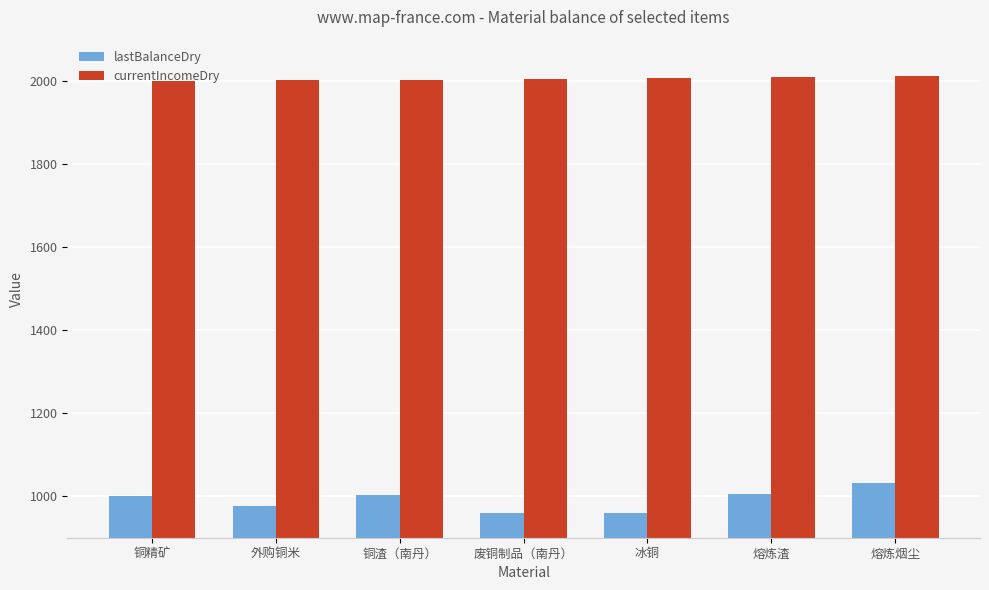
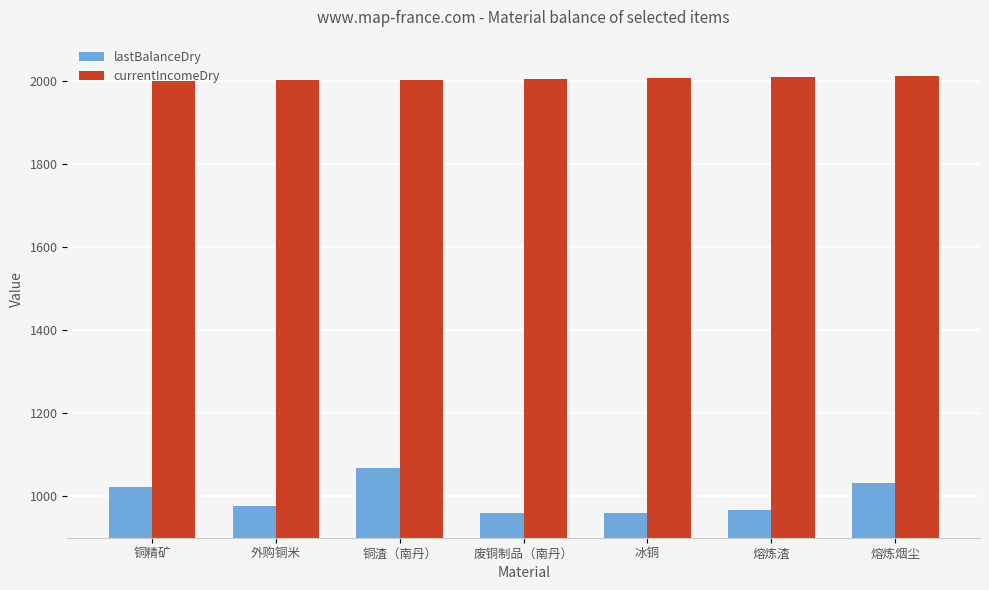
  {
    "lastBalanceDry": {
-     "铜精矿": 1000,
+     "铜精矿": 1020,
      "外购铜米": 980,
-     "铜渣（南丹）": 1000,
+     "铜渣（南丹）": 1070,
      "废铜制品（南丹）": 960,
      "冰铜": 960,
-     "熔炼渣": 1010,
+     "熔炼渣": 970,
      "熔炼烟尘": 1030
    },
    "currentIncomeDry": {
      "铜精矿": 2000,
      "外购铜米": 2000,
      "铜渣（南丹）": 2000,
      "废铜制品（南丹）": 2010,
      "冰铜": 2010,
      "熔炼渣": 2010,
      "熔炼烟尘": 2010
    }
  }
